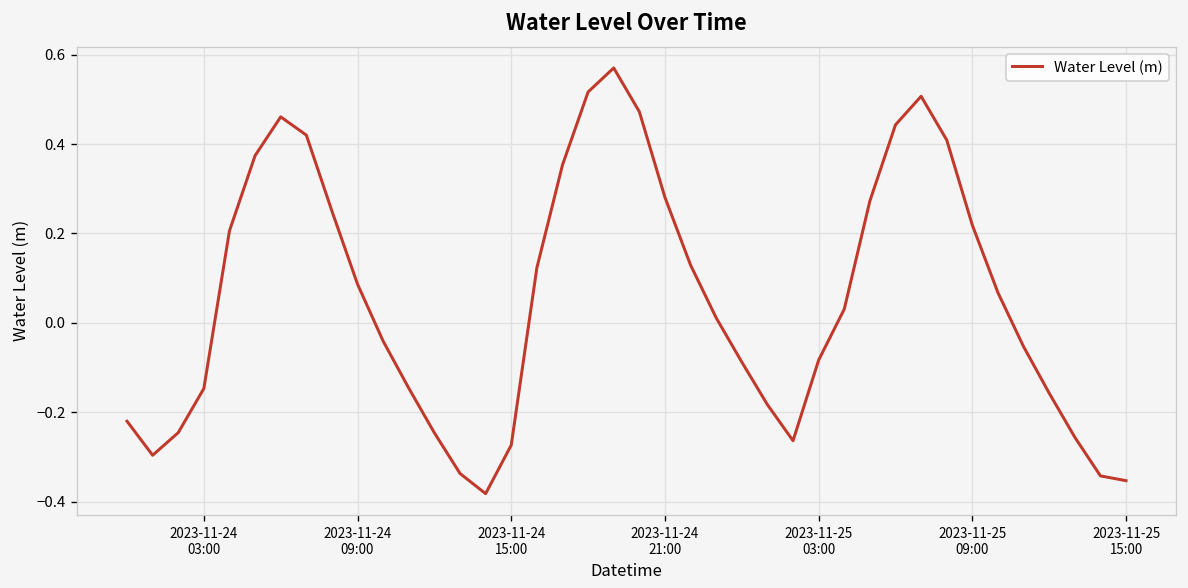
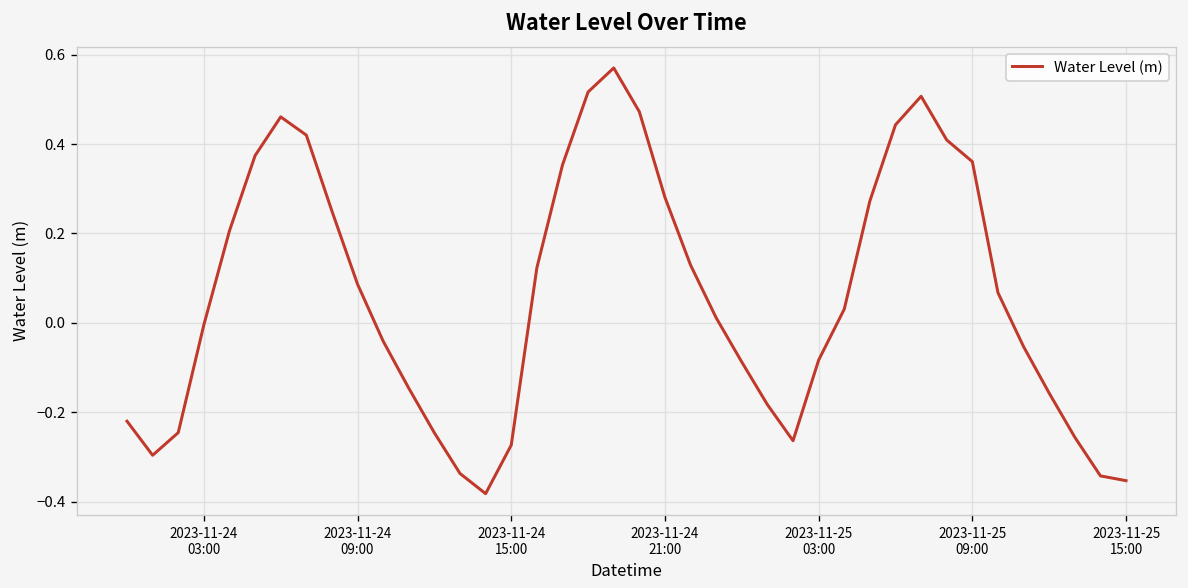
  {
-   "2023-11-24 03:00": -0.15,
+   "2023-11-24 03:00": 0.00,
    "2023-11-24 09:00": 0.09,
    "2023-11-24 15:00": -0.27,
    "2023-11-24 21:00": 0.28,
    "2023-11-25 03:00": -0.08,
-   "2023-11-25 09:00": 0.22,
+   "2023-11-25 09:00": 0.36,
    "2023-11-25 15:00": -0.35
  }
